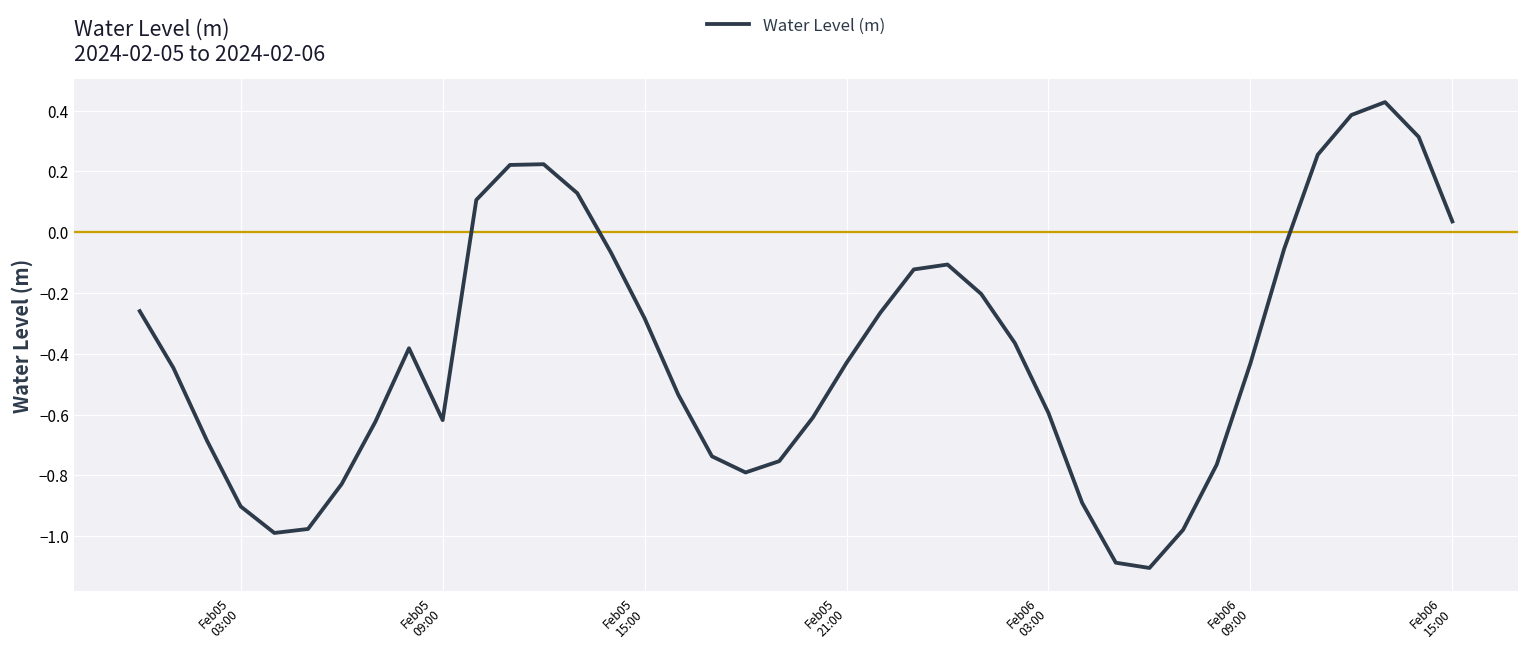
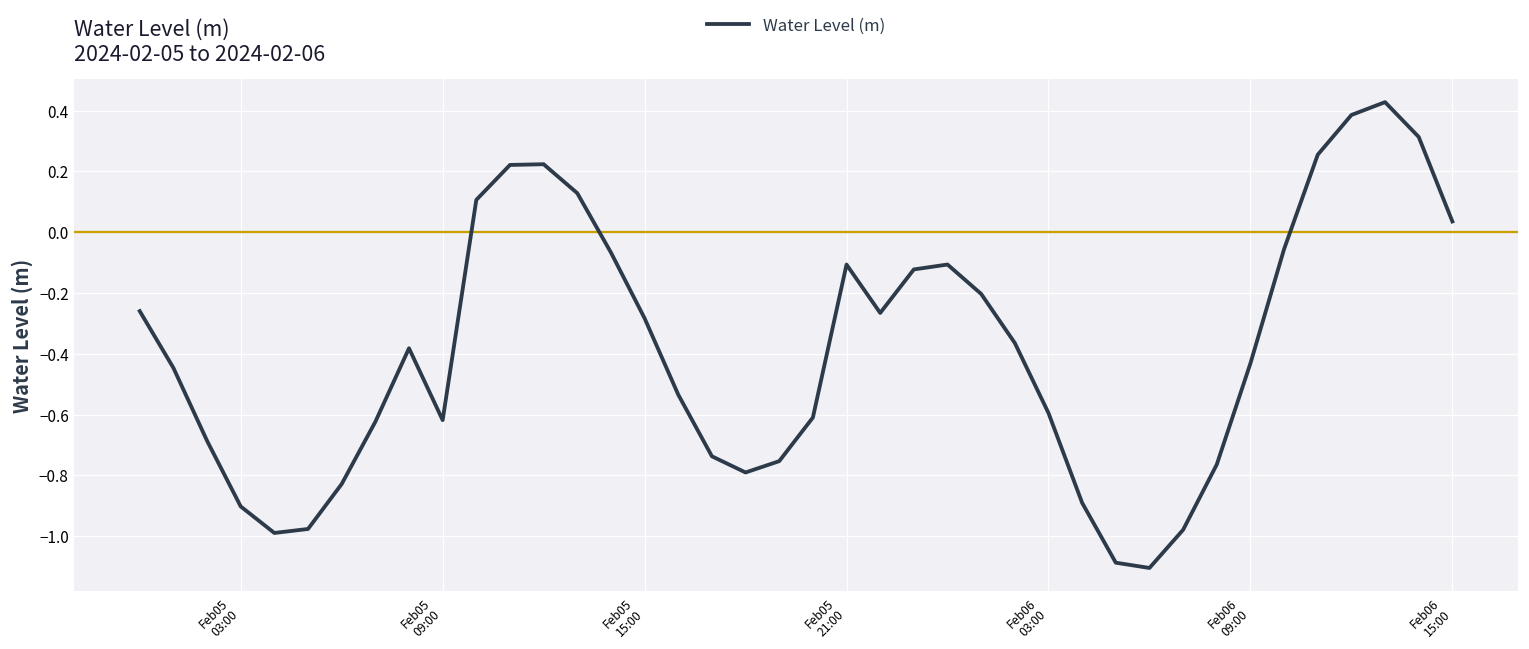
  {
    "Feb05 03:00": -0.90,
    "Feb05 09:00": -0.62,
    "Feb05 15:00": -0.28,
-   "Feb05 21:00": -0.43,
+   "Feb05 21:00": -0.11,
    "Feb06 03:00": -0.60,
    "Feb06 09:00": -0.43,
    "Feb06 15:00": 0.04
  }
